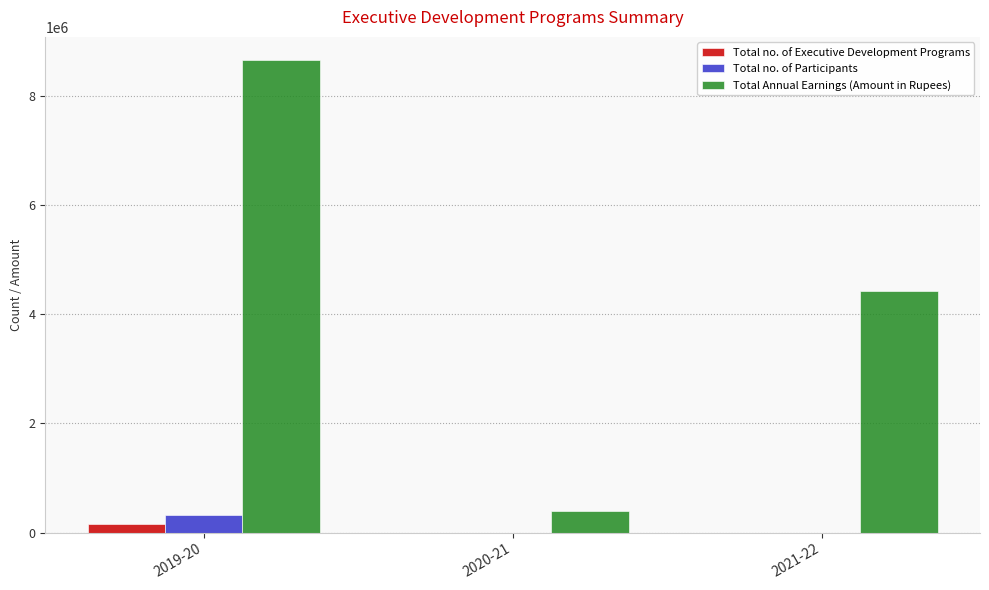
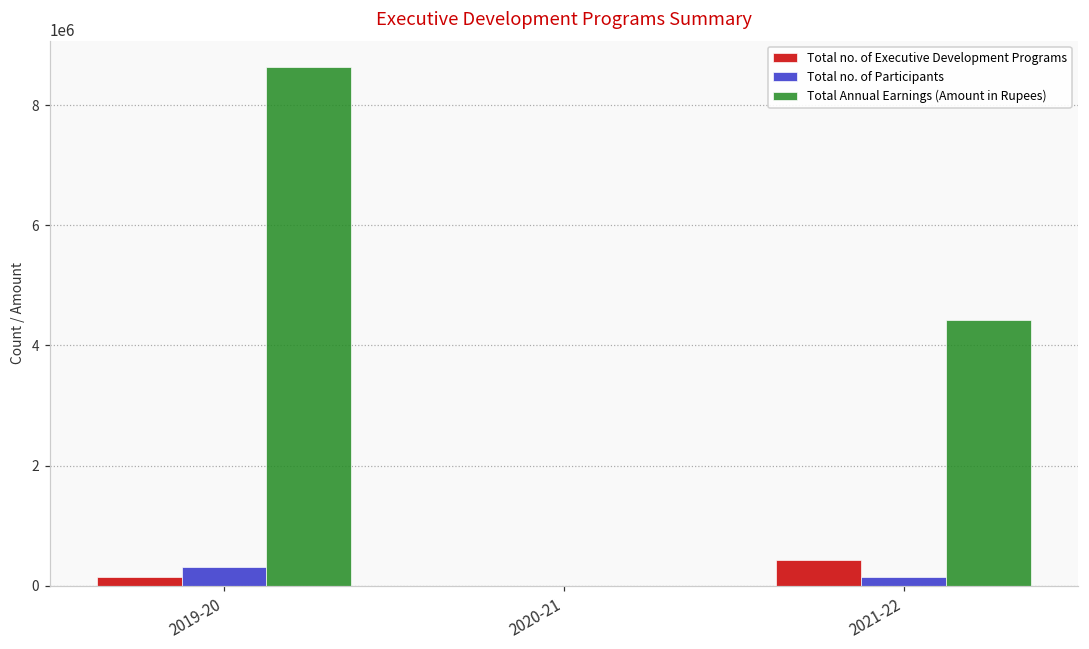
  {
    "Total no. of Executive Development Programs": {
      "2019-20": 200000,
      "2020-21": 0,
-     "2021-22": 0
+     "2021-22": 400000
    },
    "Total no. of Participants": {
      "2019-20": 300000,
      "2020-21": 0,
-     "2021-22": 0
+     "2021-22": 200000
    },
    "Total Annual Earnings (Amount in Rupees)": {
      "2019-20": 8600000,
-     "2020-21": 400000,
+     "2020-21": 0,
      "2021-22": 4400000
    }
  }
